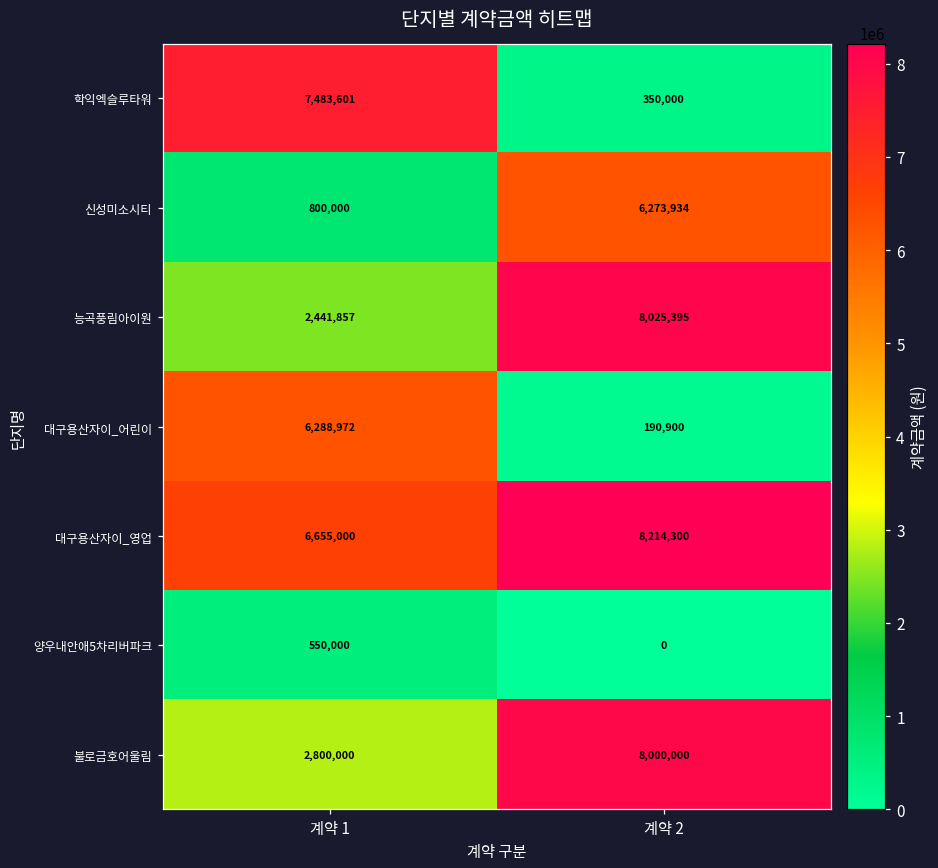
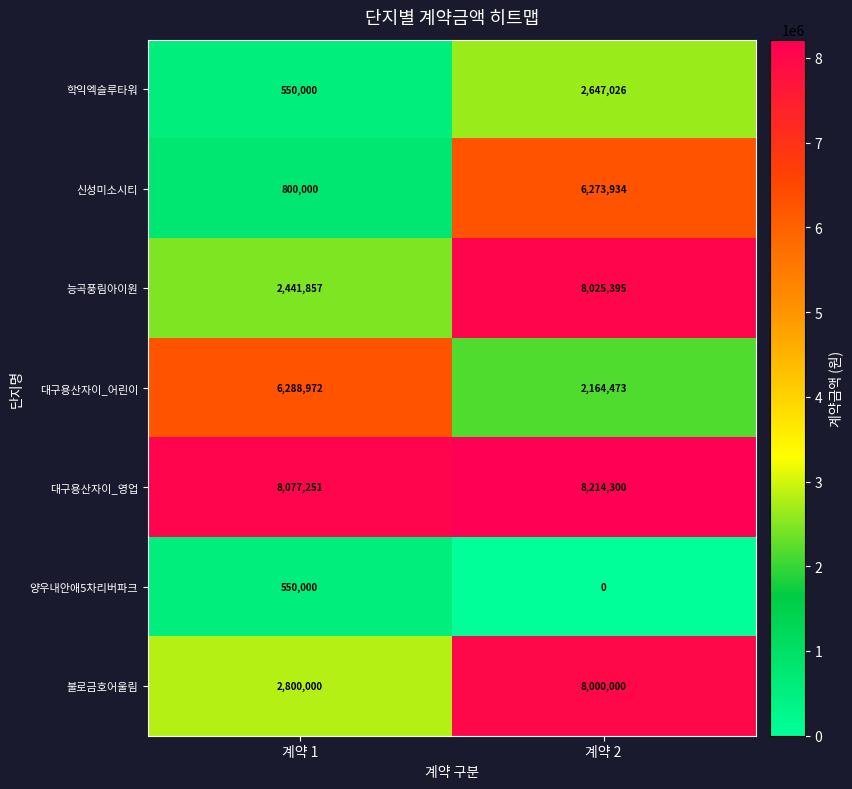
  {
    "학익엑슬루타워": {
-     "계약 1": "7,483,601",
-     "계약 2": "350,000"
+     "계약 1": "550,000",
+     "계약 2": "2,647,026"
    },
    "신성미소시티": {
      "계약 1": "800,000",
      "계약 2": "6,273,934"
    },
    "능곡풍림아이원": {
      "계약 1": "2,441,857",
      "계약 2": "8,025,395"
    },
    "대구용산자이_어린이": {
      "계약 1": "6,288,972",
-     "계약 2": "190,900"
+     "계약 2": "2,164,473"
    },
    "대구용산자이_영업": {
-     "계약 1": "6,655,000",
+     "계약 1": "8,077,251",
      "계약 2": "8,214,300"
    },
    "양우내안애5차리버파크": {
      "계약 1": "550,000",
      "계약 2": "0"
    },
    "불로금호어울림": {
      "계약 1": "2,800,000",
      "계약 2": "8,000,000"
    }
  }
